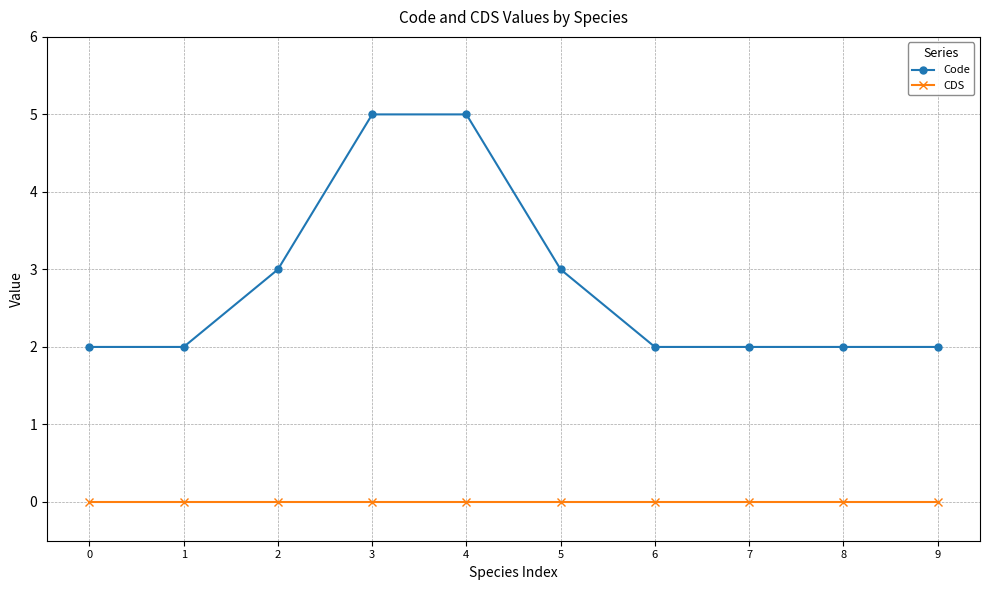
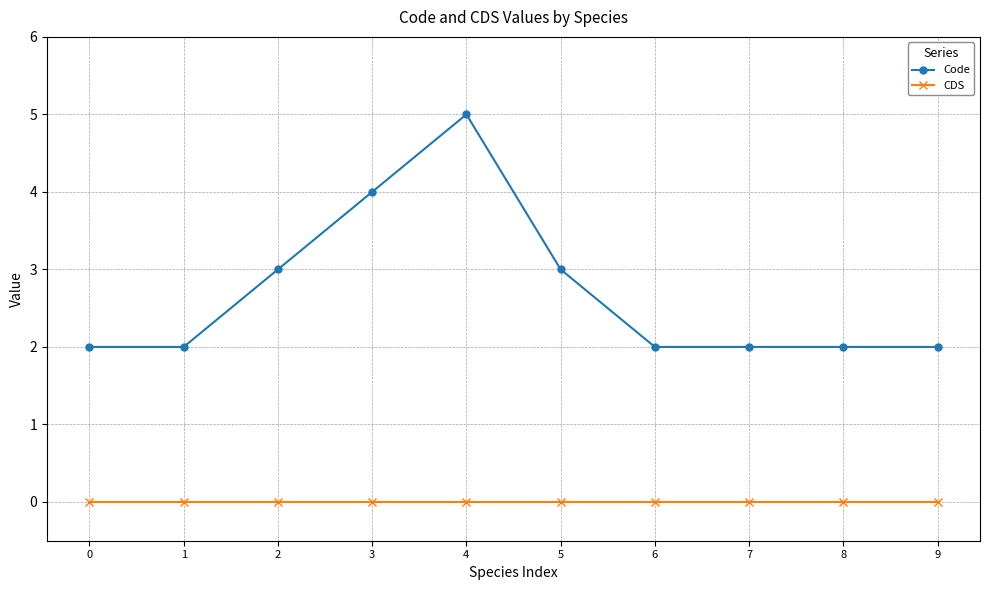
  {
    "Code": {
      "0": 2,
      "1": 2,
      "2": 3,
-     "3": 5,
+     "3": 4,
      "4": 5,
      "5": 3,
      "6": 2,
      "7": 2,
      "8": 2,
      "9": 2
    },
    "CDS": {
      "0": 0,
      "1": 0,
      "2": 0,
      "3": 0,
      "4": 0,
      "5": 0,
      "6": 0,
      "7": 0,
      "8": 0,
      "9": 0
    }
  }
